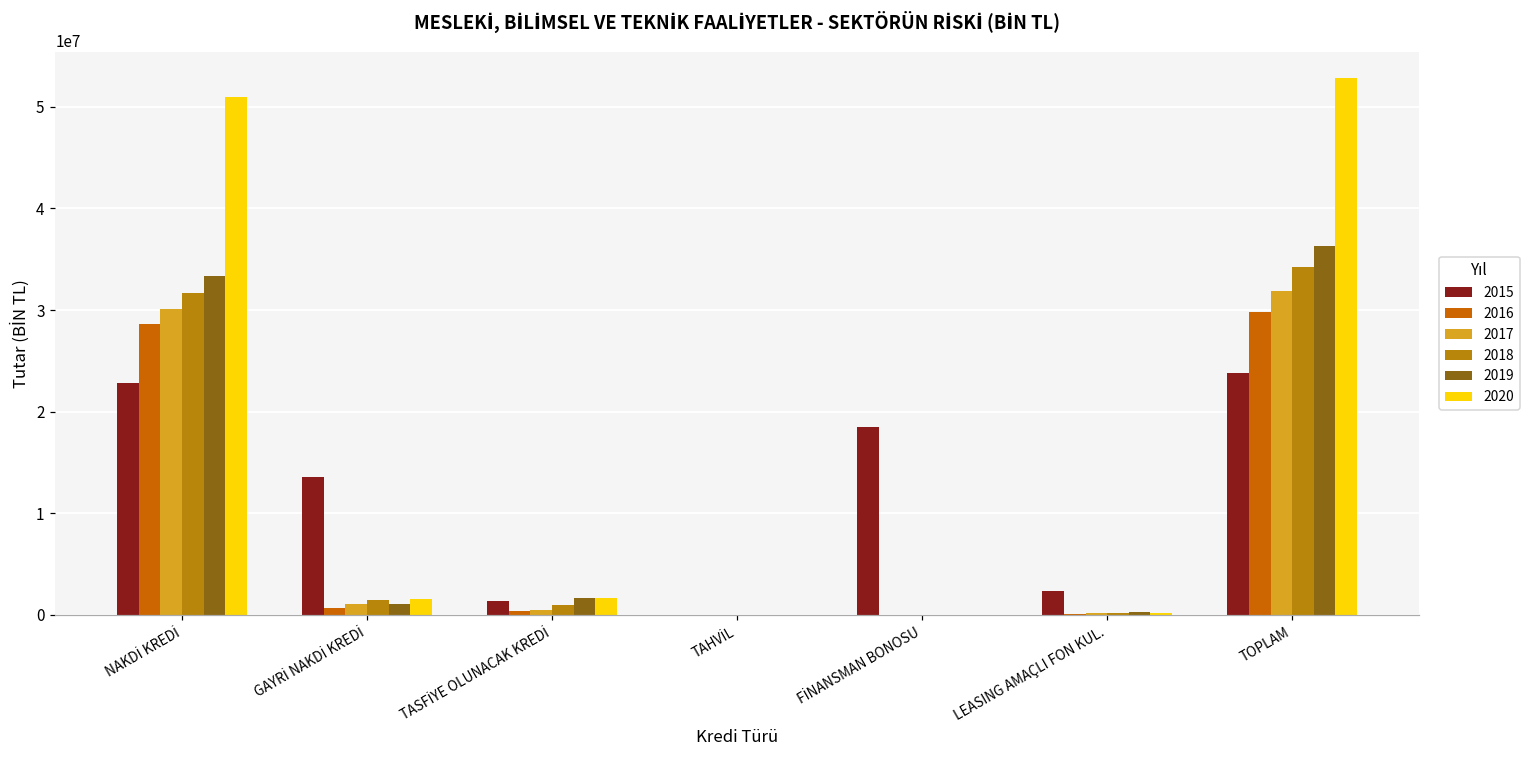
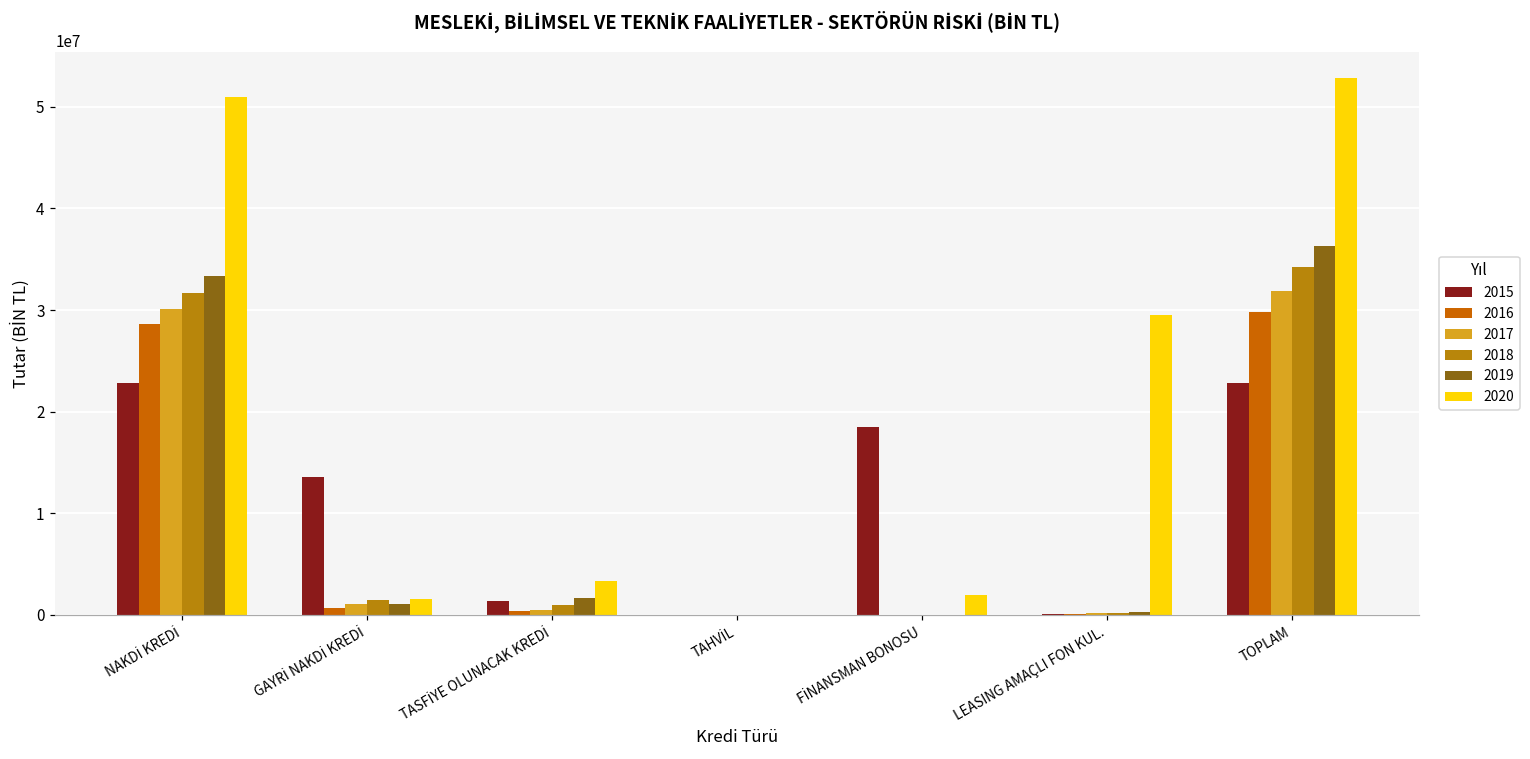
  {
    "2015": {
      "NAKDİ KREDİ": 23000000,
      "GAYRİ NAKDİ KREDİ": 14000000,
      "TASFİYE OLUNACAK KREDİ": 1000000,
      "FİNANSMAN BONOSU": 19000000,
-     "LEASING AMAÇLI FON KUL.": 2000000,
-     "TOPLAM": 24000000
+     "LEASING AMAÇLI FON KUL.": 0,
+     "TOPLAM": 23000000
    },
    "2020": {
      "NAKDİ KREDİ": 51000000,
      "GAYRİ NAKDİ KREDİ": 2000000,
-     "TASFİYE OLUNACAK KREDİ": 2000000,
+     "TASFİYE OLUNACAK KREDİ": 3000000,
      "TAHVİL": 0,
-     "FİNANSMAN BONOSU": 0,
-     "LEASING AMAÇLI FON KUL.": 0,
+     "FİNANSMAN BONOSU": 2000000,
+     "LEASING AMAÇLI FON KUL.": 29000000,
      "TOPLAM": 53000000
    }
  }
